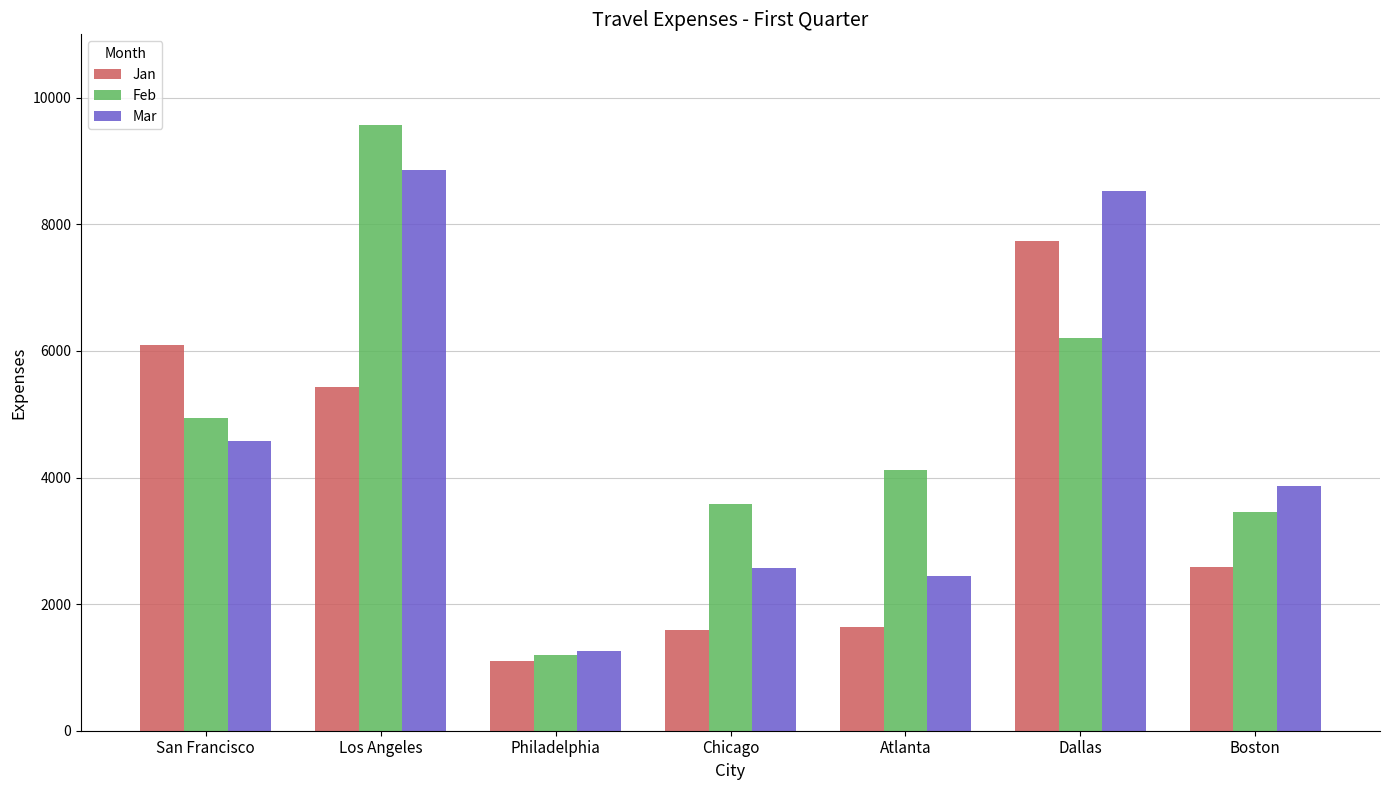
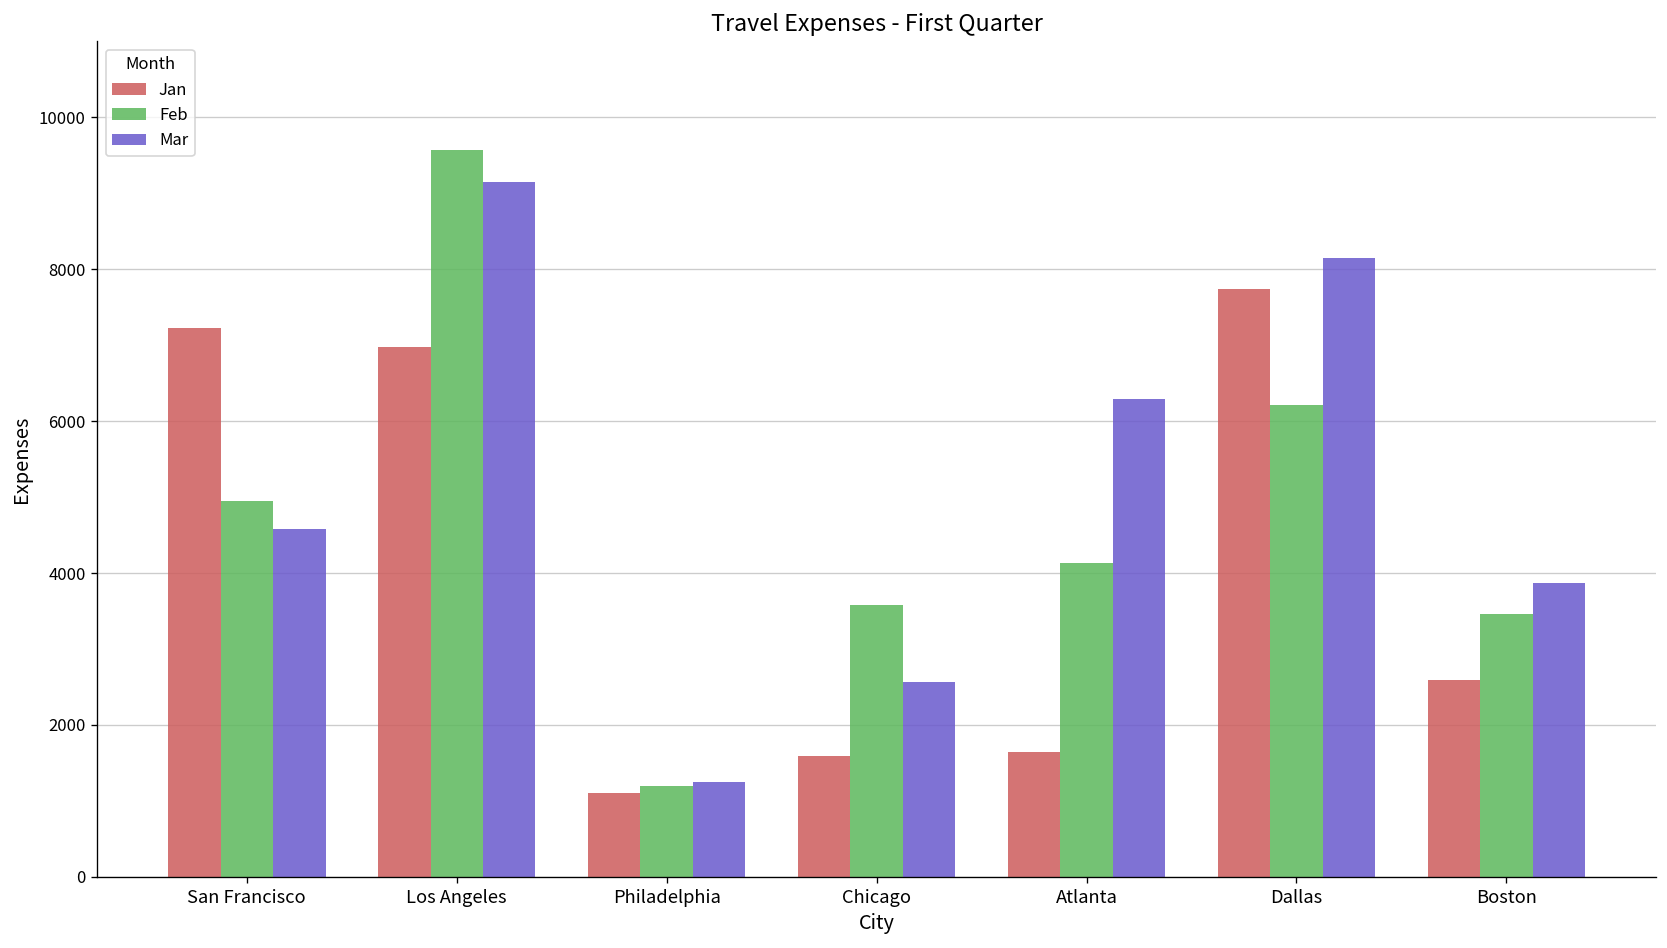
  {
    "Jan": {
-     "San Francisco": 6100,
-     "Los Angeles": 5400,
+     "San Francisco": 7200,
+     "Los Angeles": 7000,
      "Philadelphia": 1100,
      "Chicago": 1600,
      "Atlanta": 1600,
      "Dallas": 7700,
      "Boston": 2600
    },
    "Feb": {
      "San Francisco": 4900,
      "Los Angeles": 9600,
      "Philadelphia": 1200,
      "Chicago": 3600,
      "Atlanta": 4100,
      "Dallas": 6200,
      "Boston": 3500
    },
    "Mar": {
      "San Francisco": 4600,
-     "Los Angeles": 8900,
+     "Los Angeles": 9100,
      "Philadelphia": 1300,
      "Chicago": 2600,
-     "Atlanta": 2500,
-     "Dallas": 8500,
+     "Atlanta": 6300,
+     "Dallas": 8100,
      "Boston": 3900
    }
  }
